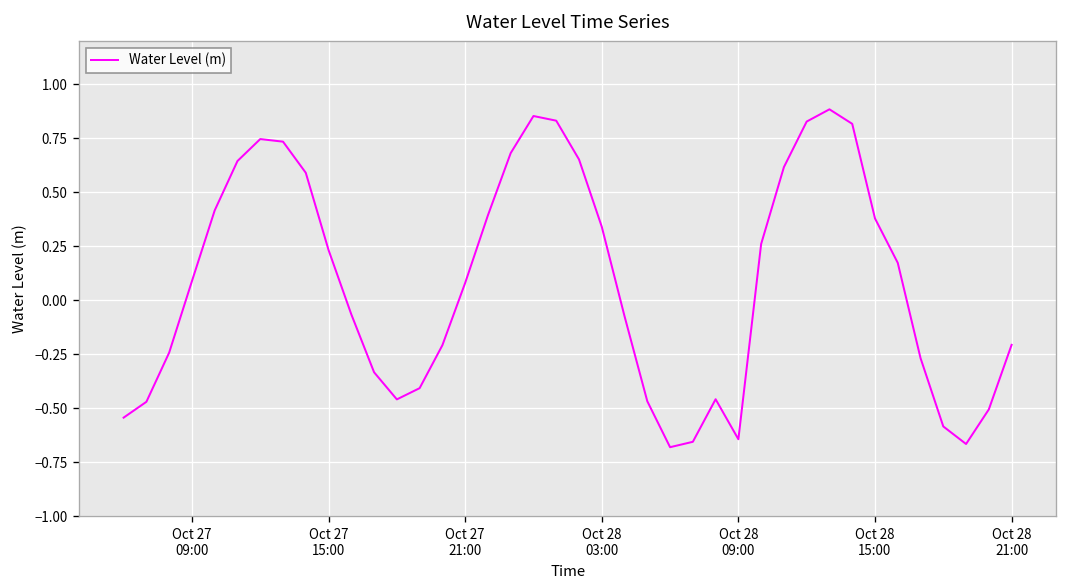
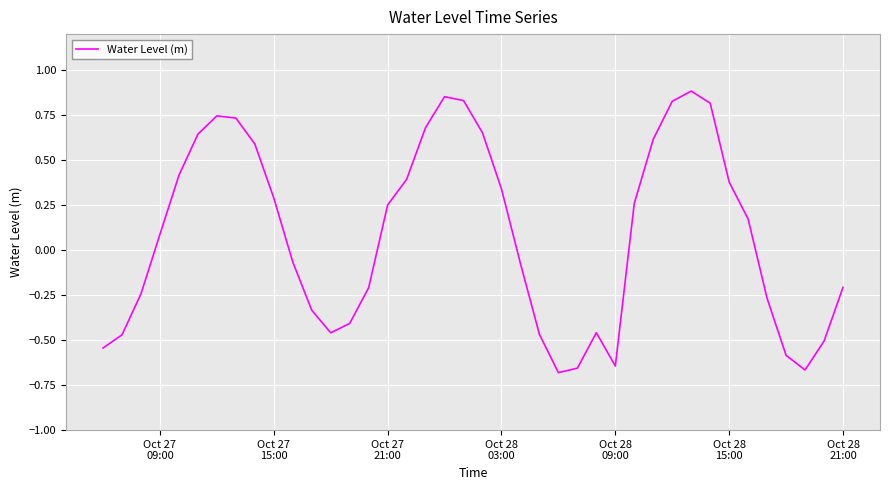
  {
    "Oct 27 09:00": 0.09,
-   "Oct 27 15:00": 0.23,
-   "Oct 27 21:00": 0.08,
+   "Oct 27 15:00": 0.29,
+   "Oct 27 21:00": 0.25,
    "Oct 28 03:00": 0.34,
    "Oct 28 09:00": -0.64,
    "Oct 28 15:00": 0.38,
    "Oct 28 21:00": -0.21
  }
